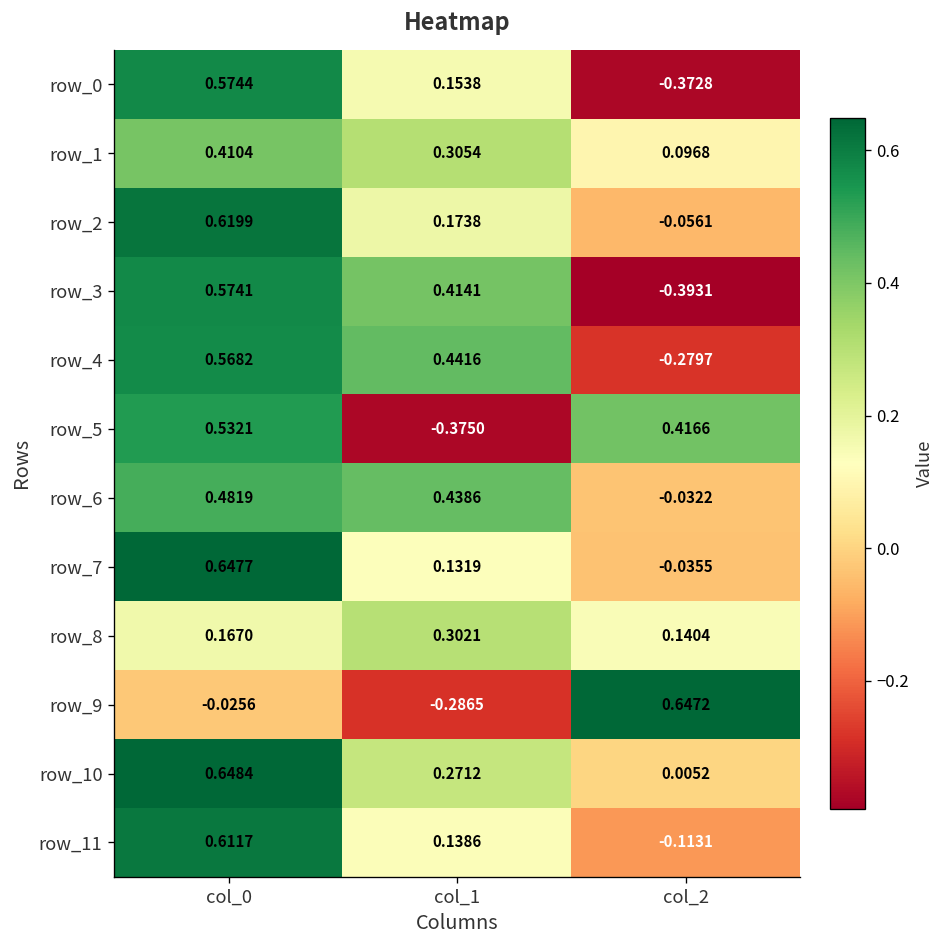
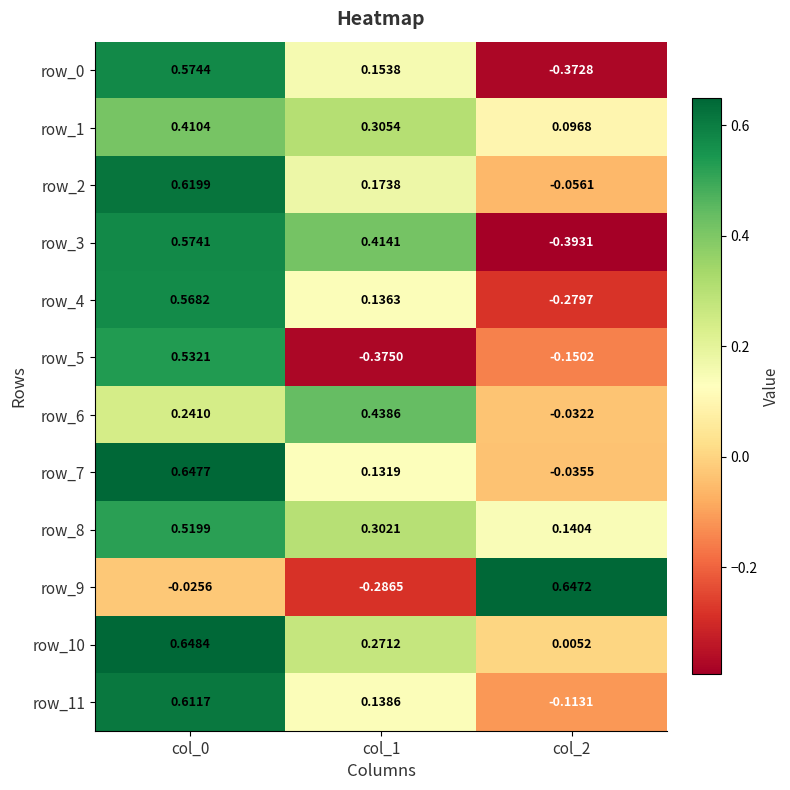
  {
    "row_0": {
      "col_0": 0.5744,
      "col_1": 0.1538,
      "col_2": -0.3728
    },
    "row_1": {
      "col_0": 0.4104,
      "col_1": 0.3054,
      "col_2": 0.0968
    },
    "row_2": {
      "col_0": 0.6199,
      "col_1": 0.1738,
      "col_2": -0.0561
    },
    "row_3": {
      "col_0": 0.5741,
      "col_1": 0.4141,
      "col_2": -0.3931
    },
    "row_4": {
      "col_0": 0.5682,
-     "col_1": 0.4416,
+     "col_1": 0.1363,
      "col_2": -0.2797
    },
    "row_5": {
      "col_0": 0.5321,
      "col_1": -0.3750,
-     "col_2": 0.4166
+     "col_2": -0.1502
    },
    "row_6": {
-     "col_0": 0.4819,
+     "col_0": 0.2410,
      "col_1": 0.4386,
      "col_2": -0.0322
    },
    "row_7": {
      "col_0": 0.6477,
      "col_1": 0.1319,
      "col_2": -0.0355
    },
    "row_8": {
-     "col_0": 0.1670,
+     "col_0": 0.5199,
      "col_1": 0.3021,
      "col_2": 0.1404
    },
    "row_9": {
      "col_0": -0.0256,
      "col_1": -0.2865,
      "col_2": 0.6472
    },
    "row_10": {
      "col_0": 0.6484,
      "col_1": 0.2712,
      "col_2": 0.0052
    },
    "row_11": {
      "col_0": 0.6117,
      "col_1": 0.1386,
      "col_2": -0.1131
    }
  }
